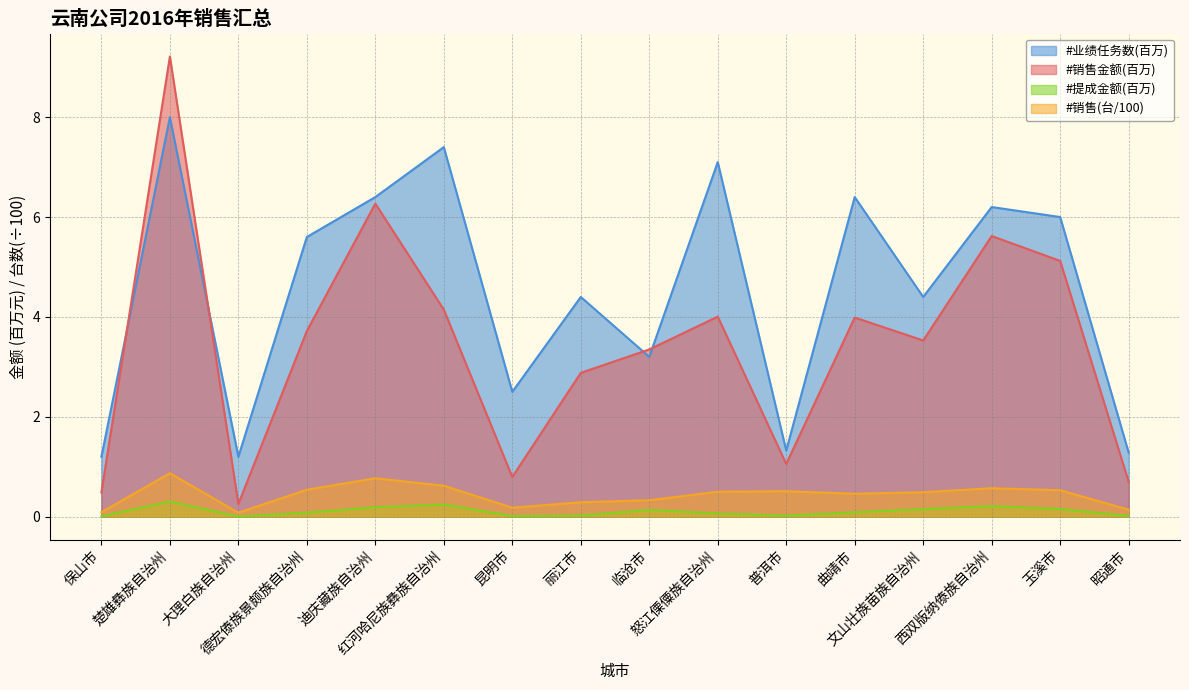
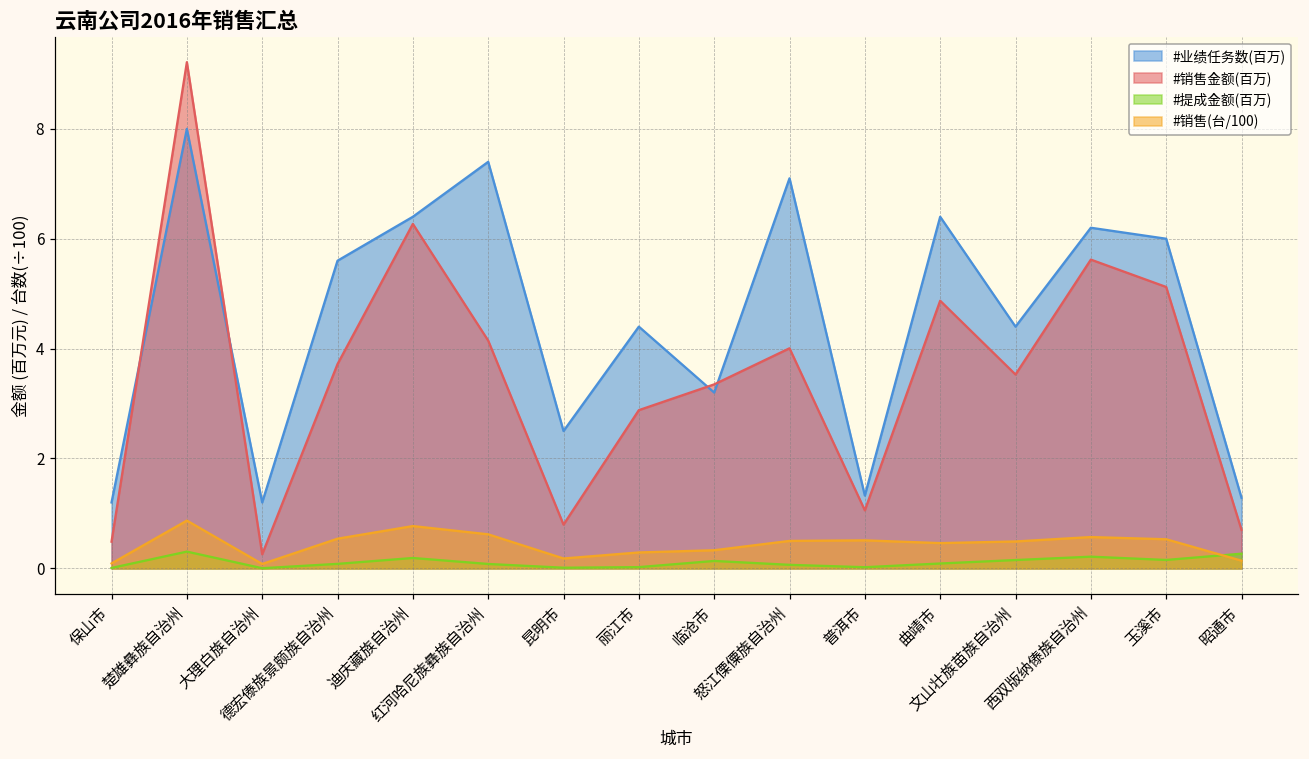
  {
    "#业绩任务数(百万)": {
      "保山市": 1.2,
      "楚雄彝族自治州": 8.0,
      "大理白族自治州": 1.2,
      "德宏傣族景颇族自治州": 5.6,
      "迪庆藏族自治州": 6.4,
      "红河哈尼族彝族自治州": 7.4,
      "昆明市": 2.5,
      "丽江市": 4.4,
      "临沧市": 3.2,
      "怒江傈僳族自治州": 7.1,
      "普洱市": 1.3,
      "曲靖市": 6.4,
      "文山壮族苗族自治州": 4.4,
      "西双版纳傣族自治州": 6.2,
      "玉溪市": 6.0,
      "昭通市": 1.3
    },
    "#销售金额(百万)": {
      "保山市": 0.5,
      "楚雄彝族自治州": 9.2,
      "大理白族自治州": 0.3,
      "德宏傣族景颇族自治州": 3.7,
      "迪庆藏族自治州": 6.3,
      "红河哈尼族彝族自治州": 4.1,
      "昆明市": 0.8,
      "丽江市": 2.9,
      "临沧市": 3.3,
      "怒江傈僳族自治州": 4.0,
      "普洱市": 1.1,
-     "曲靖市": 4.0,
+     "曲靖市": 4.9,
      "文山壮族苗族自治州": 3.5,
      "西双版纳傣族自治州": 5.6,
      "玉溪市": 5.1,
      "昭通市": 0.7
    },
    "#提成金额(百万)": {
      "保山市": 0.0,
      "楚雄彝族自治州": 0.3,
      "大理白族自治州": 0.0,
      "德宏傣族景颇族自治州": 0.1,
      "迪庆藏族自治州": 0.2,
-     "红河哈尼族彝族自治州": 0.2,
+     "红河哈尼族彝族自治州": 0.1,
      "昆明市": 0.0,
      "丽江市": 0.0,
      "临沧市": 0.1,
      "怒江傈僳族自治州": 0.1,
      "普洱市": 0.0,
      "曲靖市": 0.1,
      "文山壮族苗族自治州": 0.2,
      "西双版纳傣族自治州": 0.2,
      "玉溪市": 0.2,
-     "昭通市": 0.0
+     "昭通市": 0.3
    },
    "#销售(台/100)": {
      "保山市": 0.1,
      "楚雄彝族自治州": 0.9,
      "大理白族自治州": 0.1,
      "德宏傣族景颇族自治州": 0.5,
      "迪庆藏族自治州": 0.8,
      "红河哈尼族彝族自治州": 0.6,
      "昆明市": 0.2,
      "丽江市": 0.3,
      "临沧市": 0.3,
      "怒江傈僳族自治州": 0.5,
      "普洱市": 0.5,
      "曲靖市": 0.5,
      "文山壮族苗族自治州": 0.5,
      "西双版纳傣族自治州": 0.6,
      "玉溪市": 0.5,
      "昭通市": 0.1
    }
  }
